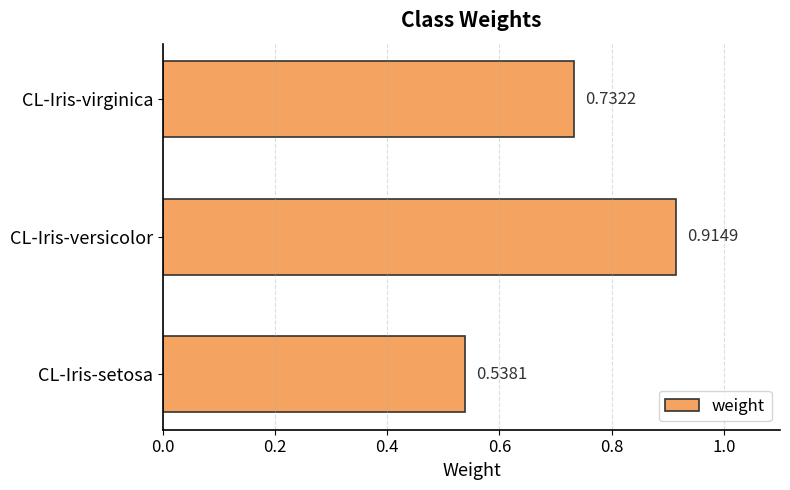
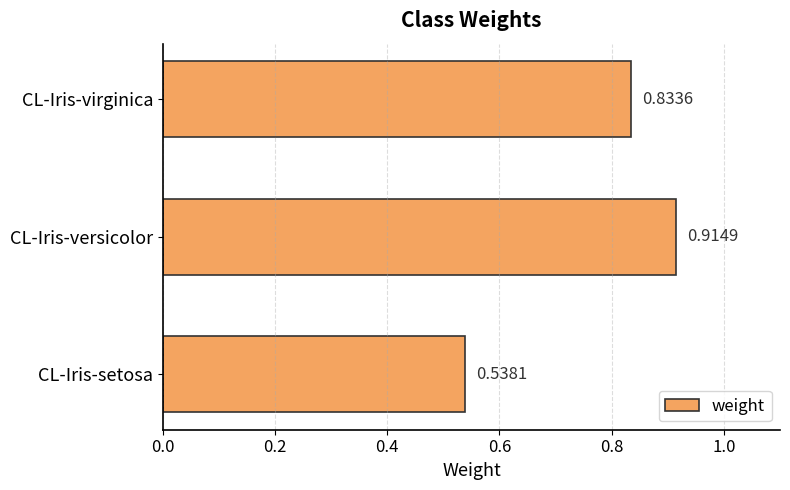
  {
-   "CL-Iris-virginica": 0.7322,
+   "CL-Iris-virginica": 0.8336,
    "CL-Iris-versicolor": 0.9149,
    "CL-Iris-setosa": 0.5381
  }
